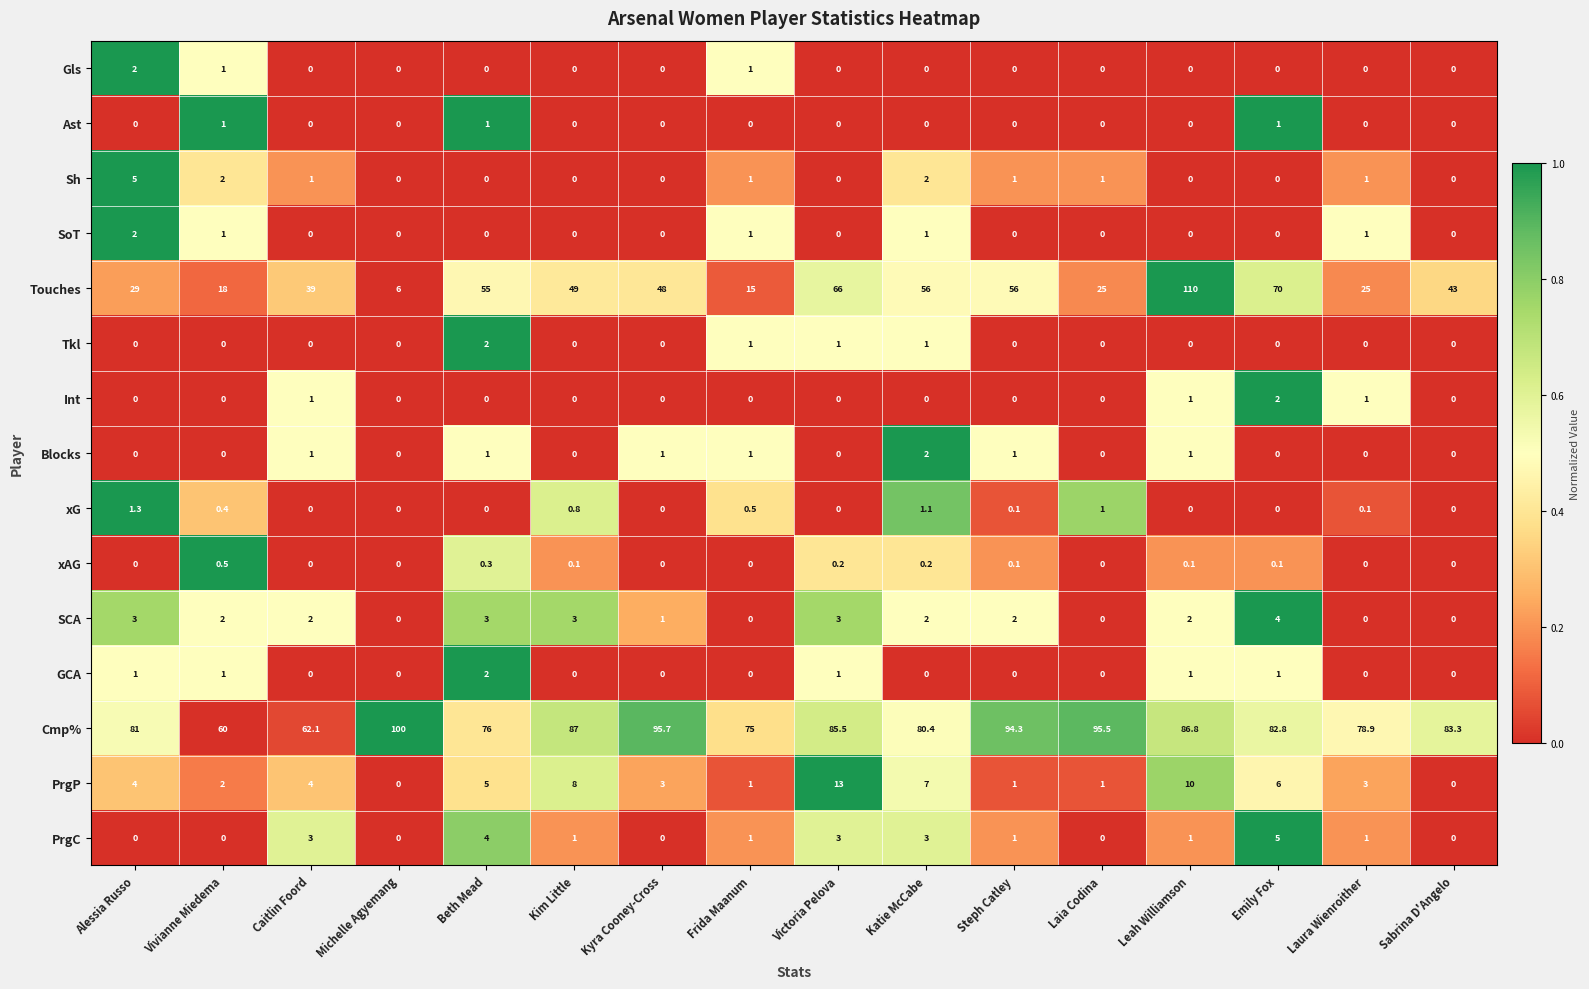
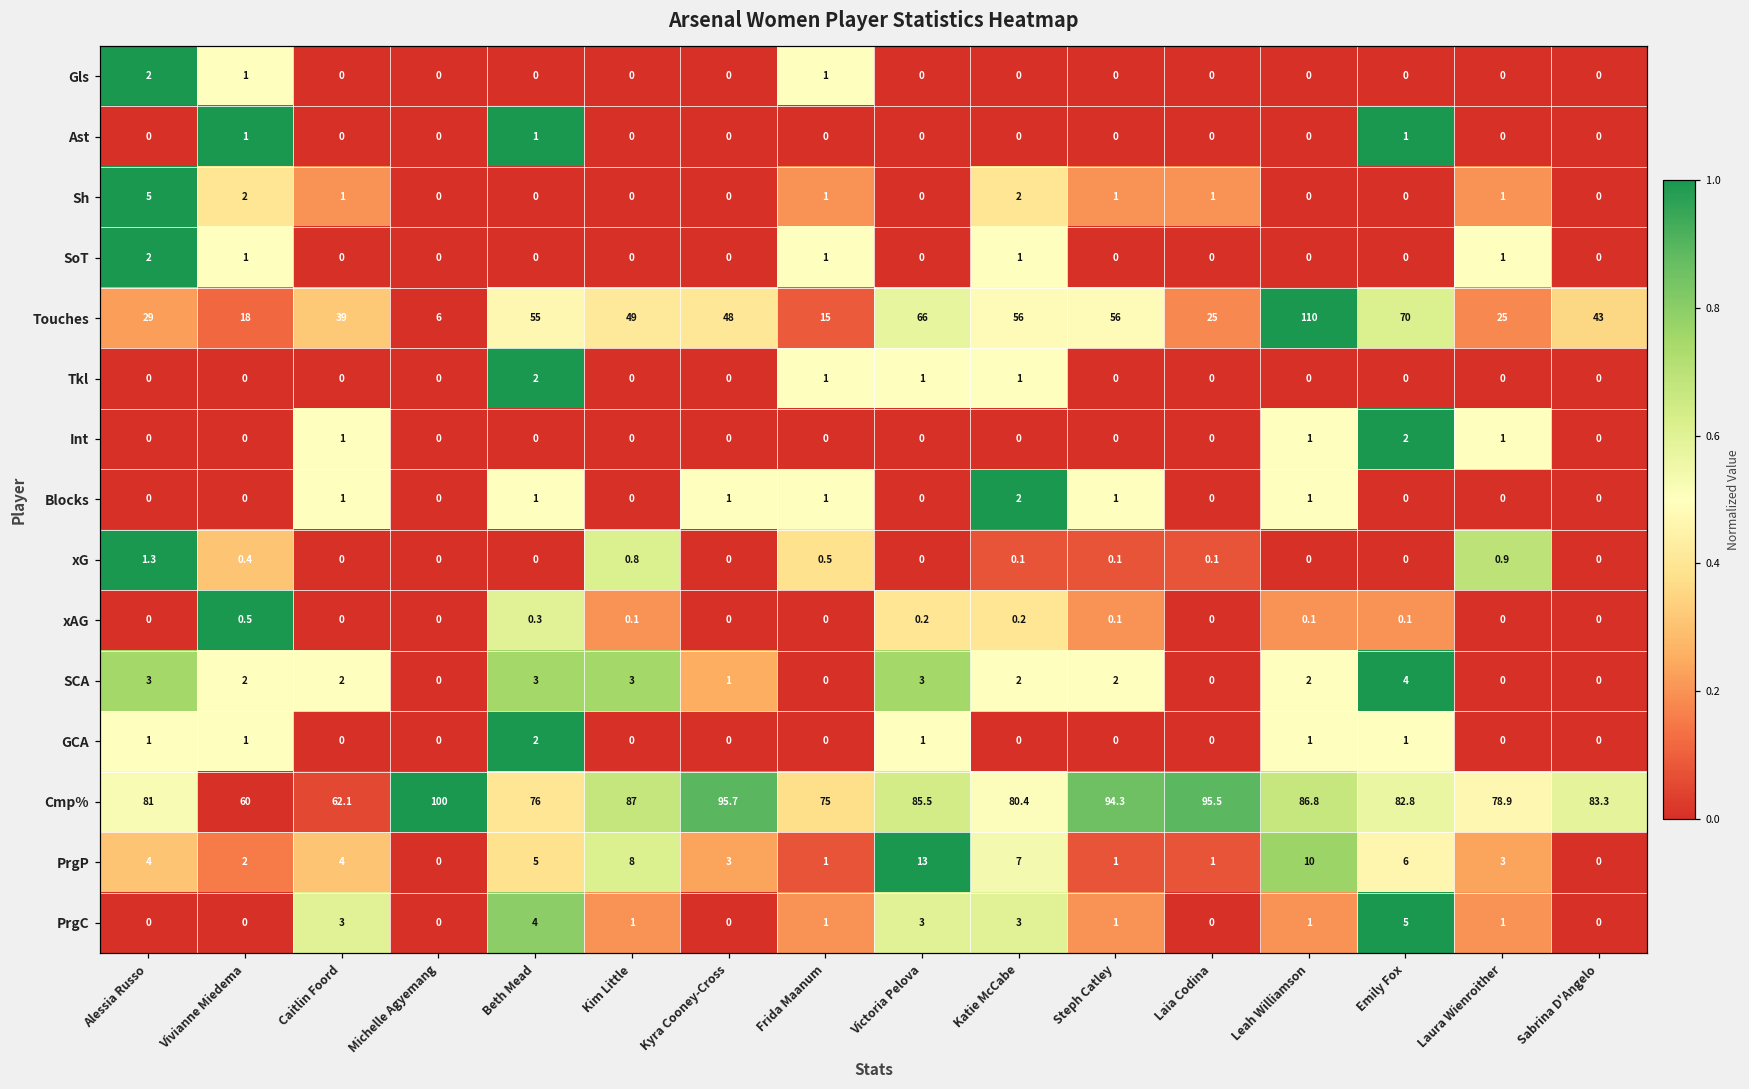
  {
    "xG": {
      "Alessia Russo": 1.3,
      "Vivianne Miedema": 0.4,
      "Caitlin Foord": 0,
      "Michelle Agyemang": 0,
      "Beth Mead": 0,
      "Kim Little": 0.8,
      "Kyra Cooney-Cross": 0,
      "Frida Maanum": 0.5,
      "Victoria Pelova": 0,
-     "Katie McCabe": 1.1,
+     "Katie McCabe": 0.1,
      "Steph Catley": 0.1,
-     "Laia Codina": 1,
+     "Laia Codina": 0.1,
      "Leah Williamson": 0,
      "Emily Fox": 0,
-     "Laura Wienroither": 0.1,
+     "Laura Wienroither": 0.9,
      "Sabrina D'Angelo": 0
    }
  }
